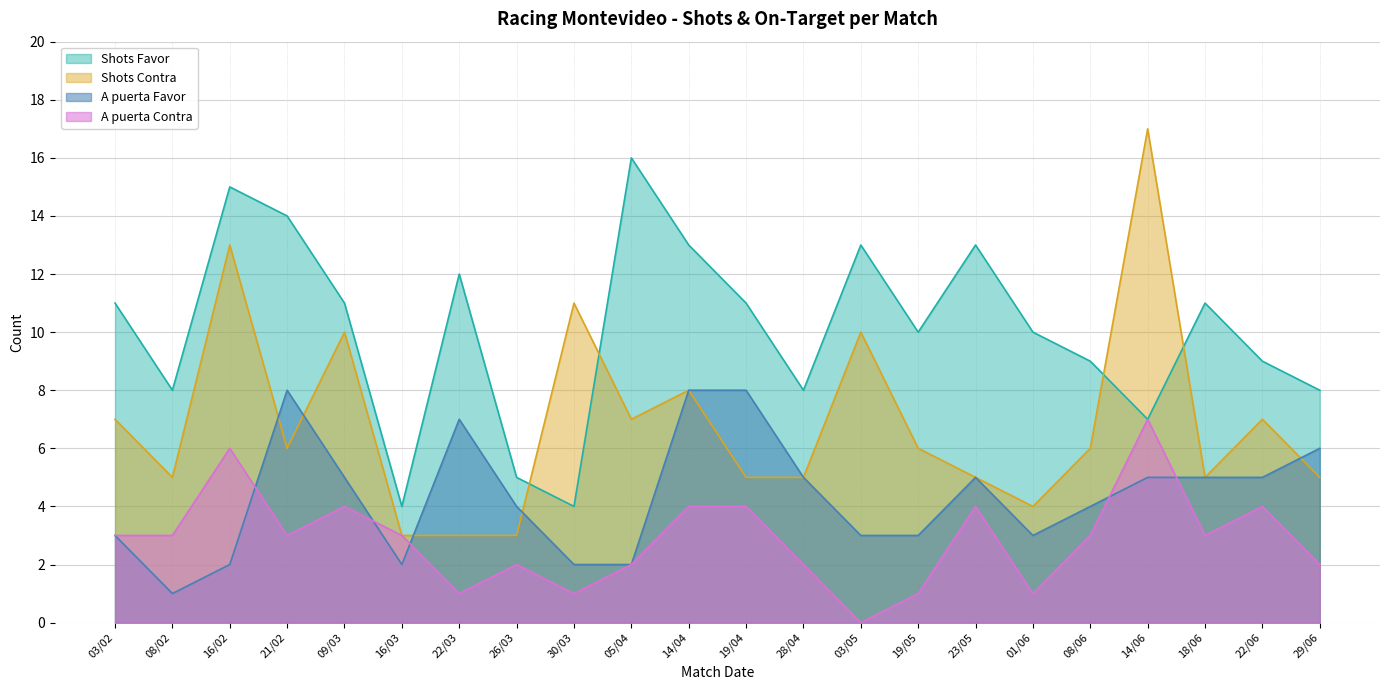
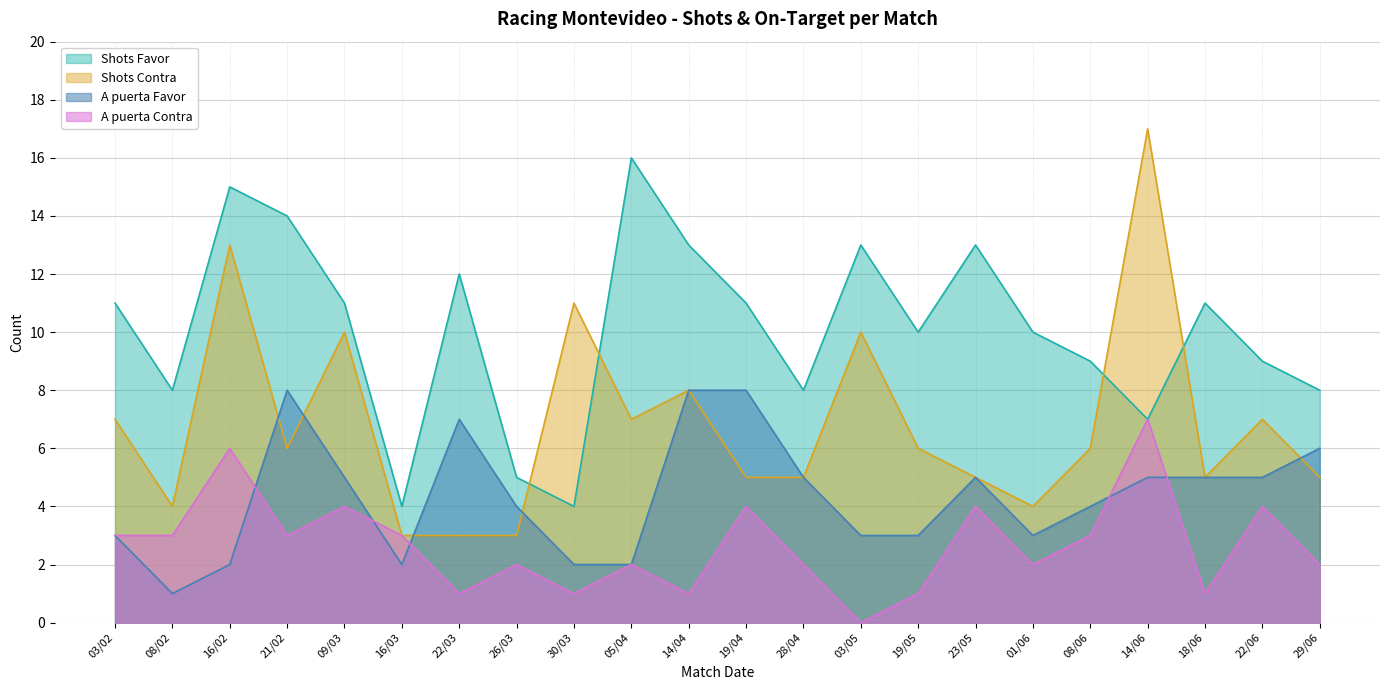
  {
    "Shots Contra": {
      "03/02": 7,
-     "08/02": 5,
+     "08/02": 4,
      "16/02": 13,
      "21/02": 6,
      "09/03": 10,
      "22/03": 3,
      "26/03": 3,
      "30/03": 11,
      "05/04": 7,
      "19/04": 5,
      "03/05": 10,
      "19/05": 6,
      "01/06": 4,
      "08/06": 6,
      "14/06": 17,
      "22/06": 7,
      "29/06": 5
    },
    "A puerta Contra": {
      "08/02": 3,
      "16/02": 6,
      "21/02": 3,
      "09/03": 4,
      "22/03": 1,
      "26/03": 2,
      "30/03": 1,
-     "14/04": 4,
+     "14/04": 1,
      "19/04": 4,
      "28/04": 2,
      "03/05": 0,
      "19/05": 1,
      "23/05": 4,
-     "01/06": 1,
+     "01/06": 2,
      "08/06": 3,
-     "18/06": 3,
+     "18/06": 1,
      "22/06": 4,
      "29/06": 2
    }
  }
